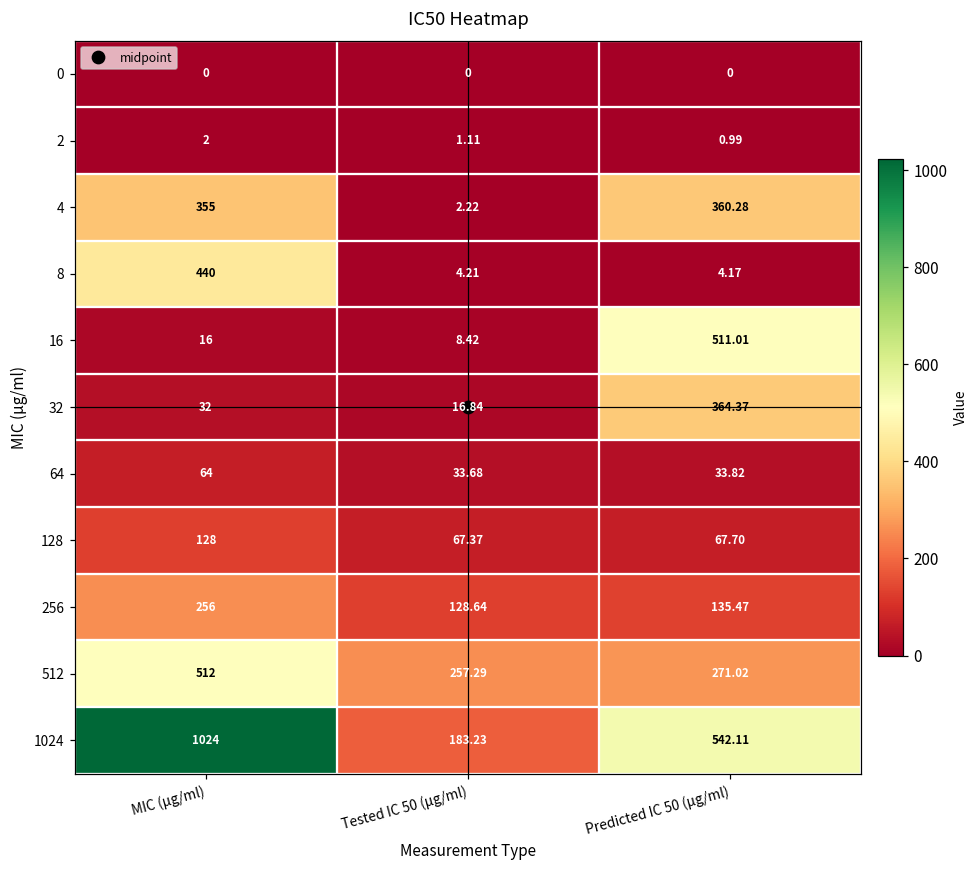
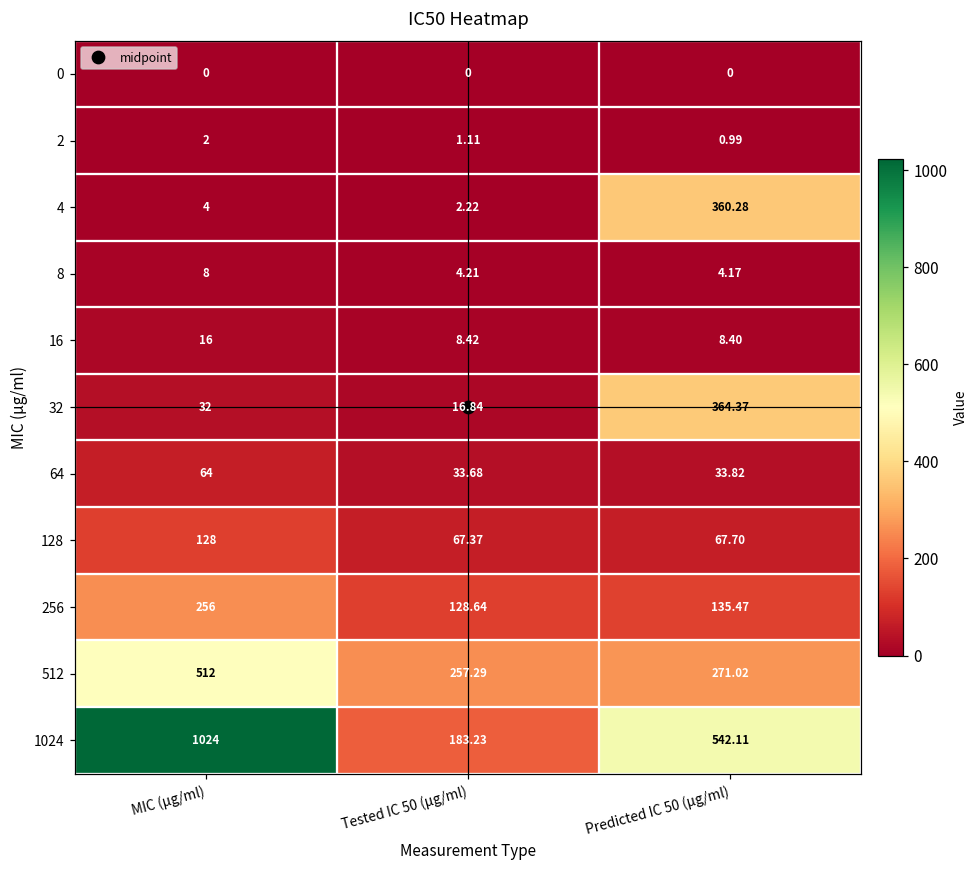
  {
    "0": {
      "MIC (µg/ml)": 0,
      "Tested IC 50 (µg/ml)": 0,
      "Predicted IC 50 (µg/ml)": 0
    },
    "2": {
      "MIC (µg/ml)": 2,
      "Tested IC 50 (µg/ml)": 1.11,
      "Predicted IC 50 (µg/ml)": 0.99
    },
    "4": {
-     "MIC (µg/ml)": 355,
+     "MIC (µg/ml)": 4,
      "Tested IC 50 (µg/ml)": 2.22,
      "Predicted IC 50 (µg/ml)": 360.28
    },
    "8": {
-     "MIC (µg/ml)": 440,
+     "MIC (µg/ml)": 8,
      "Tested IC 50 (µg/ml)": 4.21,
      "Predicted IC 50 (µg/ml)": 4.17
    },
    "16": {
      "MIC (µg/ml)": 16,
      "Tested IC 50 (µg/ml)": 8.42,
-     "Predicted IC 50 (µg/ml)": 511.01
+     "Predicted IC 50 (µg/ml)": 8.40
    },
    "32": {
      "MIC (µg/ml)": 32,
      "Predicted IC 50 (µg/ml)": 364.37
    },
    "64": {
      "MIC (µg/ml)": 64,
      "Tested IC 50 (µg/ml)": 33.68,
      "Predicted IC 50 (µg/ml)": 33.82
    },
    "128": {
      "MIC (µg/ml)": 128,
      "Tested IC 50 (µg/ml)": 67.37,
      "Predicted IC 50 (µg/ml)": 67.70
    },
    "256": {
      "MIC (µg/ml)": 256,
      "Tested IC 50 (µg/ml)": 128.64,
      "Predicted IC 50 (µg/ml)": 135.47
    },
    "512": {
      "MIC (µg/ml)": 512,
      "Tested IC 50 (µg/ml)": 257.29,
      "Predicted IC 50 (µg/ml)": 271.02
    },
    "1024": {
      "MIC (µg/ml)": 1024,
      "Tested IC 50 (µg/ml)": 183.23,
      "Predicted IC 50 (µg/ml)": 542.11
    }
  }
